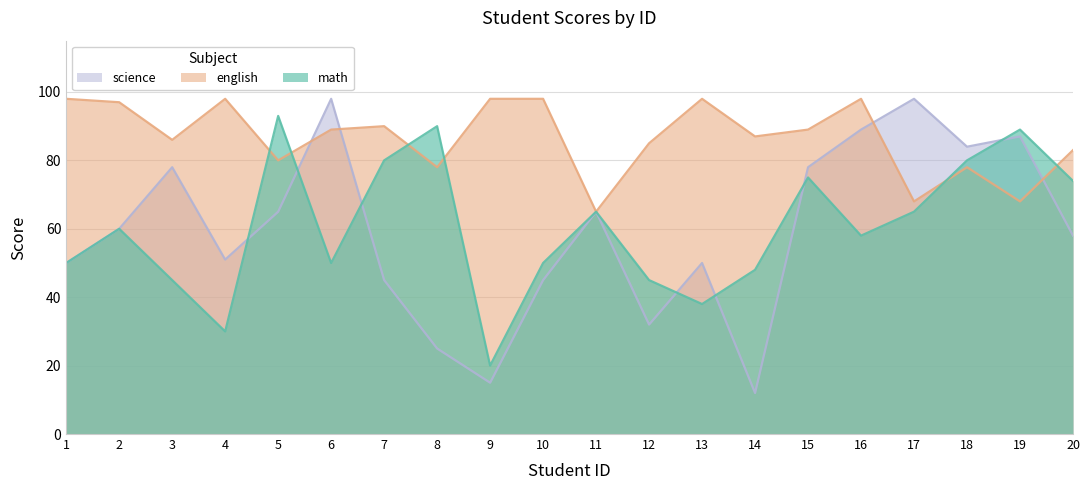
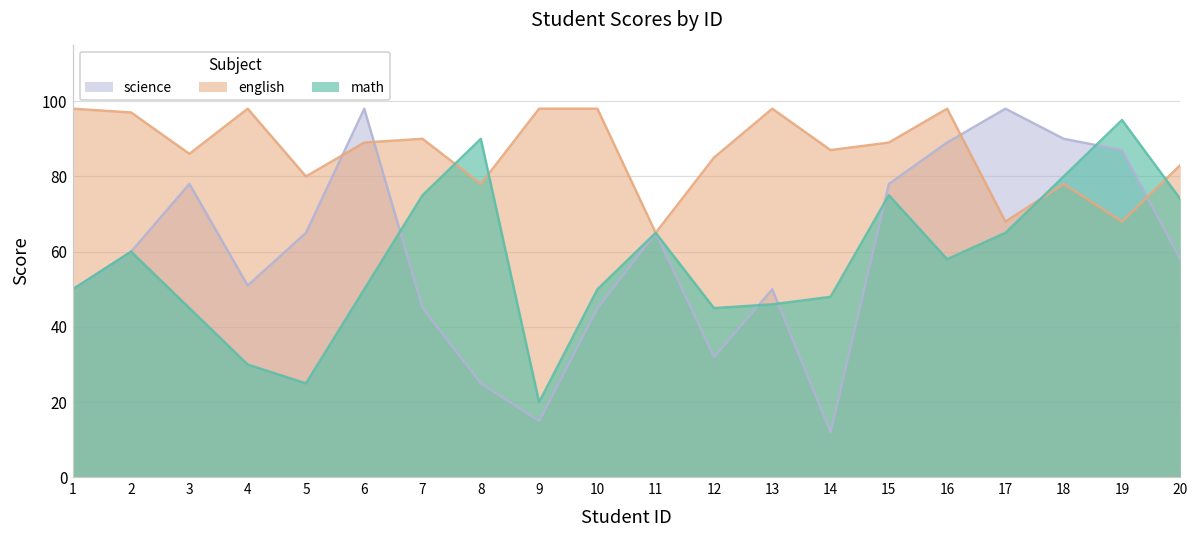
  {
    "science": {
      "3": 78,
      "4": 51,
      "5": 65,
      "6": 98,
      "7": 45,
      "8": 25,
      "9": 15,
      "10": 45,
      "12": 32,
      "13": 50,
      "14": 12,
      "15": 78,
      "16": 89,
      "17": 98,
-     "18": 84,
+     "18": 90,
      "19": 87,
      "20": 58
    },
    "english": {
      "1": 98,
      "2": 97,
      "3": 86,
      "4": 98,
      "5": 80,
      "6": 89,
      "7": 90,
      "8": 78,
      "9": 98,
      "10": 98,
      "12": 85,
      "13": 98,
      "14": 87,
      "15": 89,
      "16": 98,
      "17": 68,
      "18": 78,
      "19": 68,
      "20": 83
    },
    "math": {
      "3": 45,
      "4": 30,
-     "5": 93,
+     "5": 25,
      "6": 50,
-     "7": 80,
+     "7": 75,
      "8": 90,
      "9": 20,
      "10": 50,
      "12": 45,
-     "13": 38,
+     "13": 46,
      "14": 48,
      "15": 75,
      "16": 58,
      "17": 65,
      "18": 80,
-     "19": 89,
+     "19": 95,
      "20": 74
    }
  }
